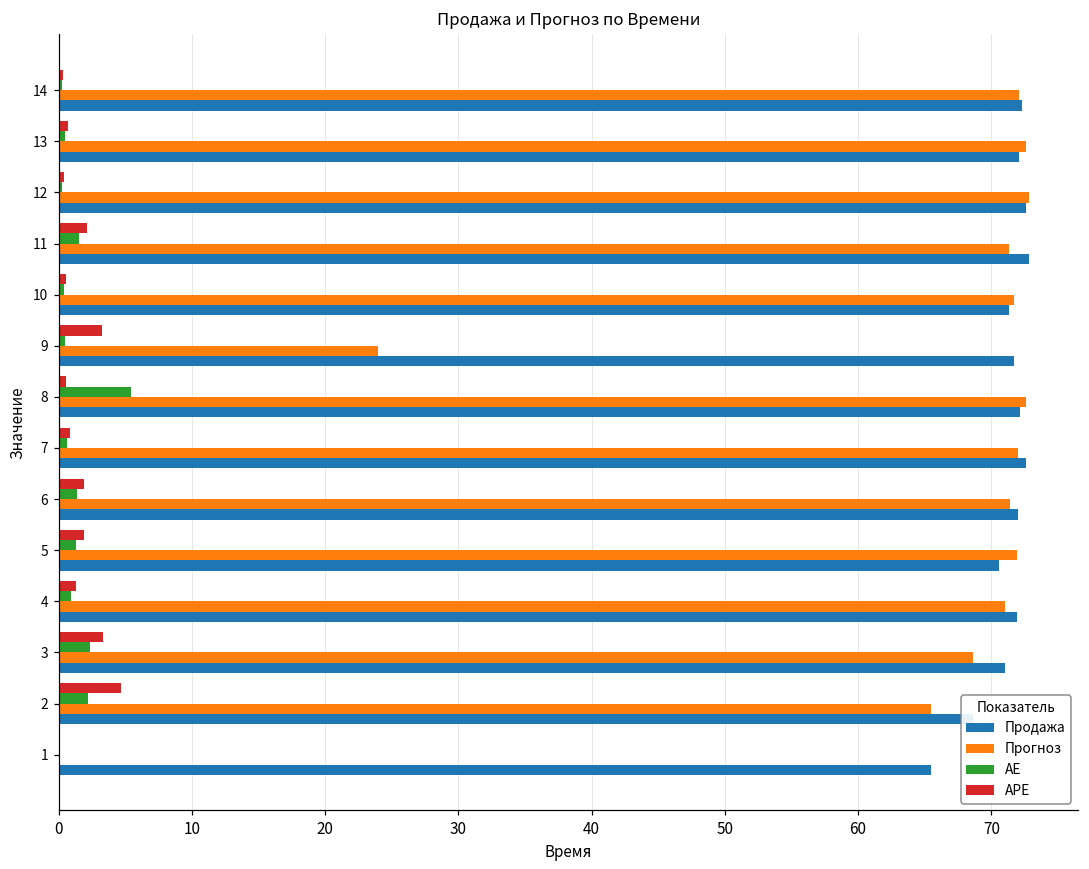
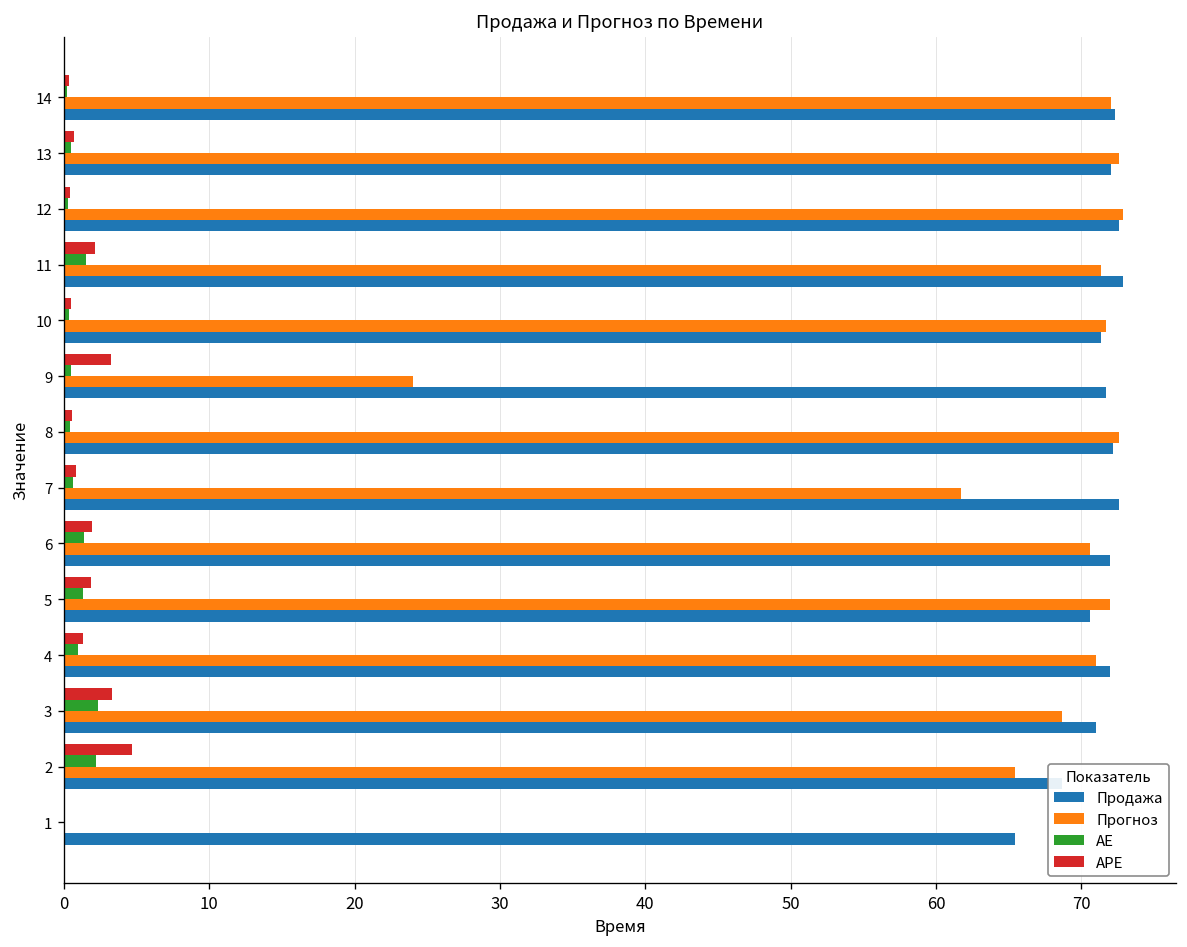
  {
    "Продажа": {
      "14": 72.3,
      "13": 72.1,
      "12": 72.6,
      "11": 72.9,
      "10": 71.3,
      "9": 71.7,
      "8": 72.2,
      "7": 72.6,
      "6": 72.0,
      "5": 70.6,
      "4": 71.9,
      "3": 71.0,
      "1": 65.4
    },
    "Прогноз": {
      "14": 72.1,
      "13": 72.6,
      "12": 72.9,
      "11": 71.3,
      "10": 71.7,
      "9": 24.0,
      "8": 72.6,
-     "7": 72.0,
-     "6": 71.4,
+     "7": 61.7,
+     "6": 70.6,
      "5": 71.9,
      "4": 71.0,
      "3": 68.7,
      "2": 65.4,
      "1": 0.0
    },
    "AE": {
      "14": 0.2,
      "13": 0.5,
      "12": 0.3,
      "11": 1.6,
      "10": 0.4,
      "9": 0.5,
-     "8": 5.4,
+     "8": 0.4,
      "7": 0.6,
      "6": 1.4,
      "5": 1.3,
      "4": 0.9,
      "3": 2.3,
      "2": 2.2,
      "1": 0.0
    },
    "APE": {
      "14": 0.3,
      "13": 0.7,
      "12": 0.4,
      "11": 2.1,
      "10": 0.5,
      "9": 3.2,
      "8": 0.6,
      "7": 0.8,
      "6": 1.9,
      "5": 1.9,
      "4": 1.3,
      "3": 3.3,
      "2": 4.7,
      "1": 0.0
    }
  }
